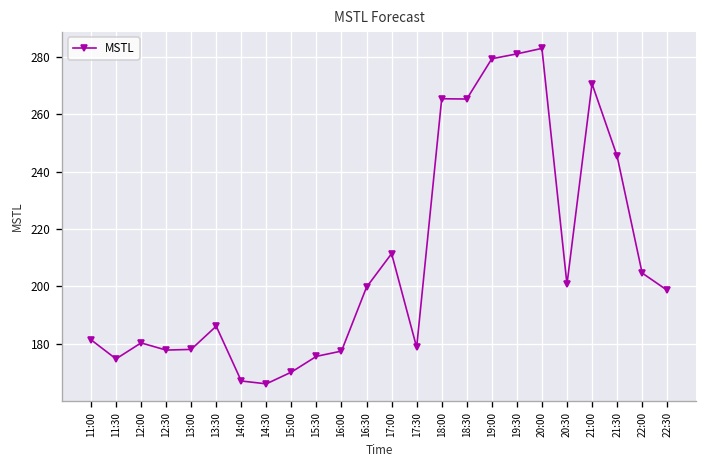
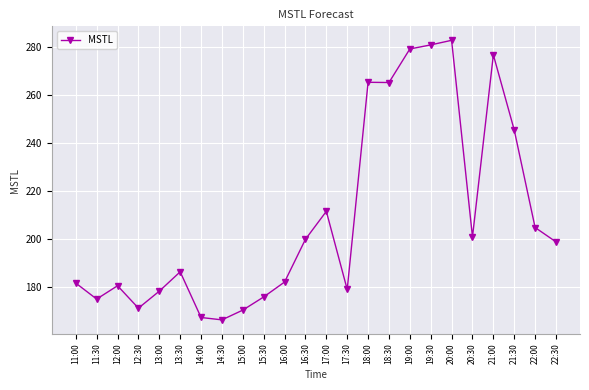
  {
    "11:00": 181,
    "11:30": 175,
    "12:00": 180,
-   "12:30": 178,
+   "12:30": 171,
    "13:00": 178,
    "13:30": 186,
    "14:00": 167,
    "14:30": 166,
    "15:00": 170,
    "15:30": 176,
-   "16:00": 177,
+   "16:00": 182,
    "16:30": 200,
    "17:00": 211,
    "17:30": 179,
    "18:00": 265,
    "18:30": 265,
    "19:00": 279,
    "19:30": 281,
    "20:00": 283,
    "20:30": 201,
-   "21:00": 271,
+   "21:00": 277,
    "21:30": 245,
    "22:00": 205,
    "22:30": 199
  }
